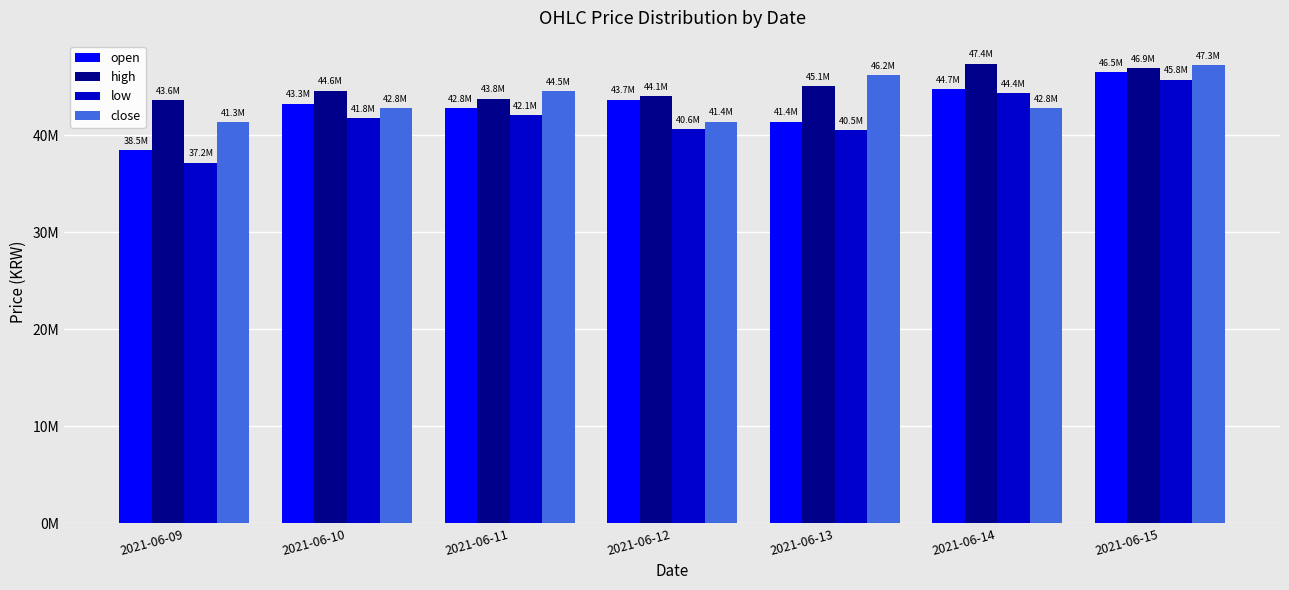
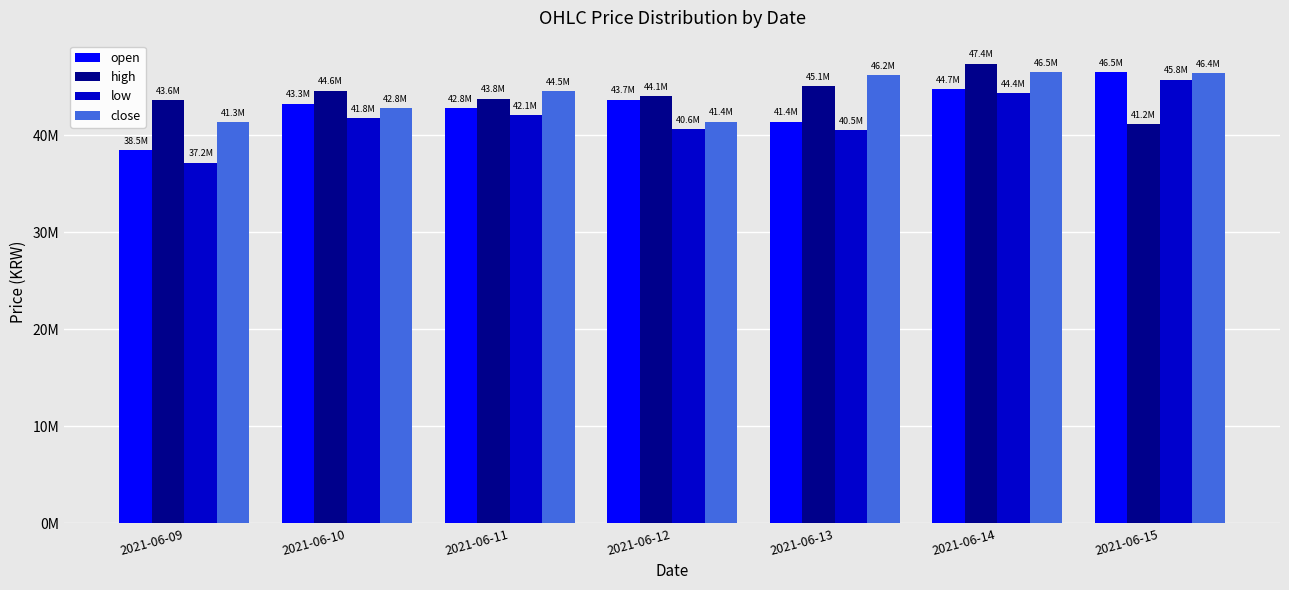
  {
    "high": {
      "2021-06-09": "43.6M",
      "2021-06-10": "44.6M",
      "2021-06-11": "43.8M",
      "2021-06-12": "44.1M",
      "2021-06-13": "45.1M",
      "2021-06-14": "47.4M",
-     "2021-06-15": "46.9M"
+     "2021-06-15": "41.2M"
    },
    "close": {
      "2021-06-09": "41.3M",
      "2021-06-10": "42.8M",
      "2021-06-11": "44.5M",
      "2021-06-12": "41.4M",
      "2021-06-13": "46.2M",
-     "2021-06-14": "42.8M",
-     "2021-06-15": "47.3M"
+     "2021-06-14": "46.5M",
+     "2021-06-15": "46.4M"
    }
  }
